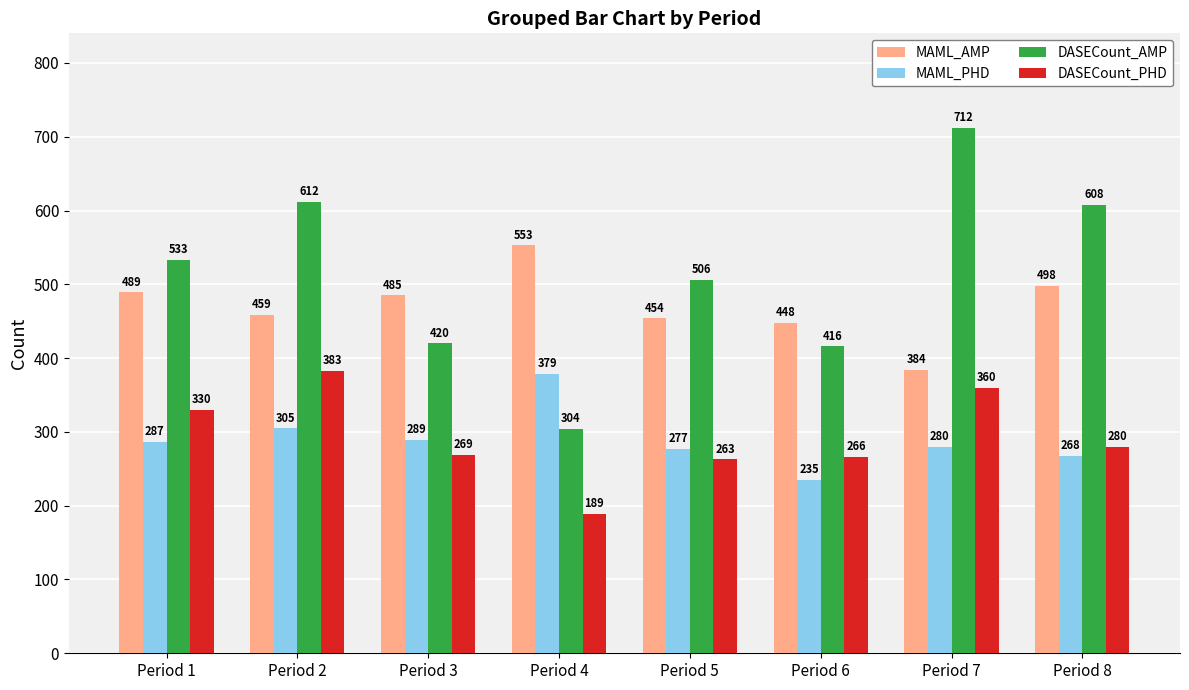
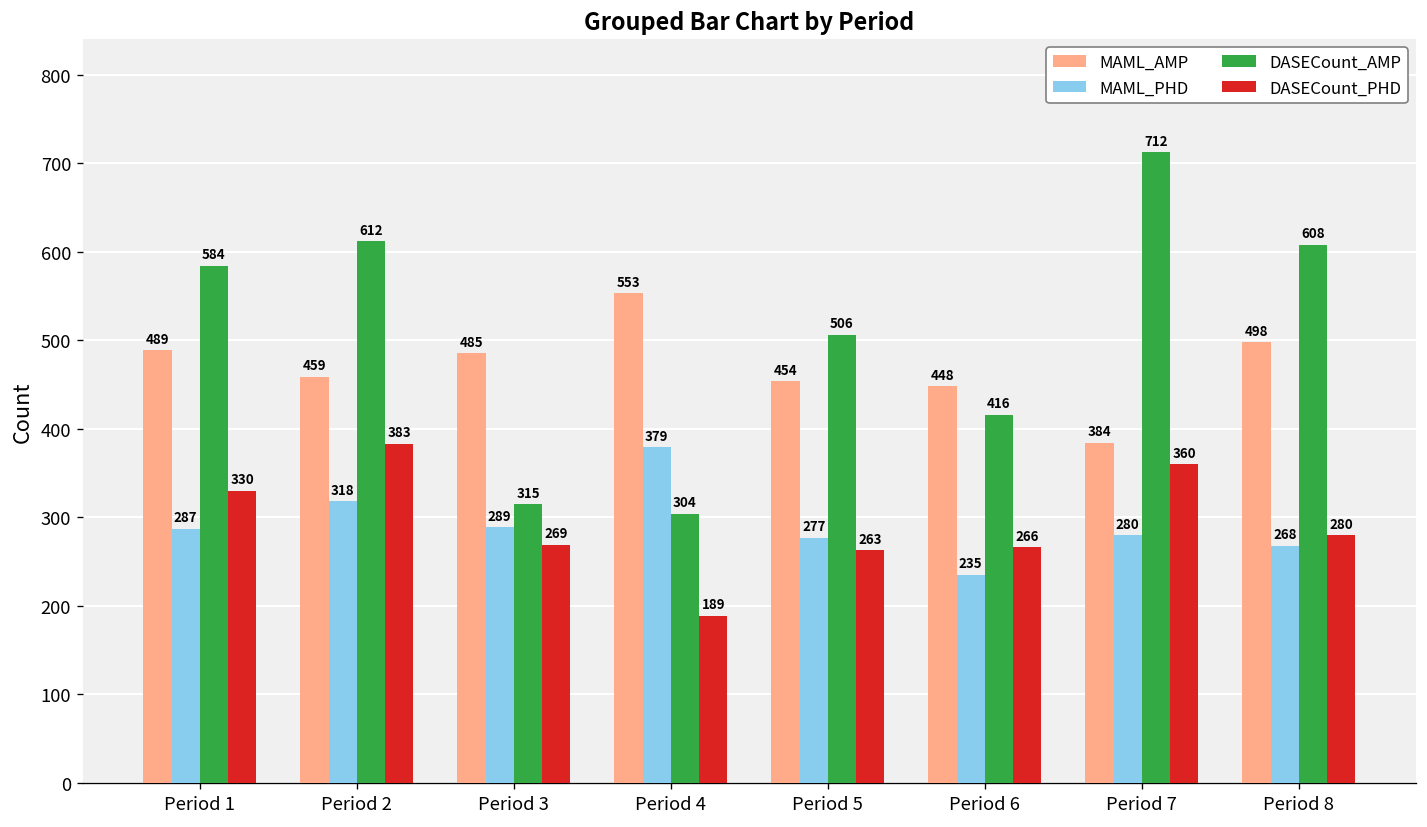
  {
    "MAML_AMP": {
      "Period 1": 489,
      "Period 2": 459,
      "Period 3": 485,
      "Period 4": 553,
      "Period 5": 454,
      "Period 6": 448,
      "Period 7": 384,
      "Period 8": 498
    },
    "MAML_PHD": {
      "Period 1": 287,
-     "Period 2": 305,
+     "Period 2": 318,
      "Period 3": 289,
      "Period 4": 379,
      "Period 5": 277,
      "Period 6": 235,
      "Period 7": 280,
      "Period 8": 268
    },
    "DASECount_AMP": {
-     "Period 1": 533,
+     "Period 1": 584,
      "Period 2": 612,
-     "Period 3": 420,
+     "Period 3": 315,
      "Period 4": 304,
      "Period 5": 506,
      "Period 6": 416,
      "Period 7": 712,
      "Period 8": 608
    },
    "DASECount_PHD": {
      "Period 1": 330,
      "Period 2": 383,
      "Period 3": 269,
      "Period 4": 189,
      "Period 5": 263,
      "Period 6": 266,
      "Period 7": 360,
      "Period 8": 280
    }
  }
